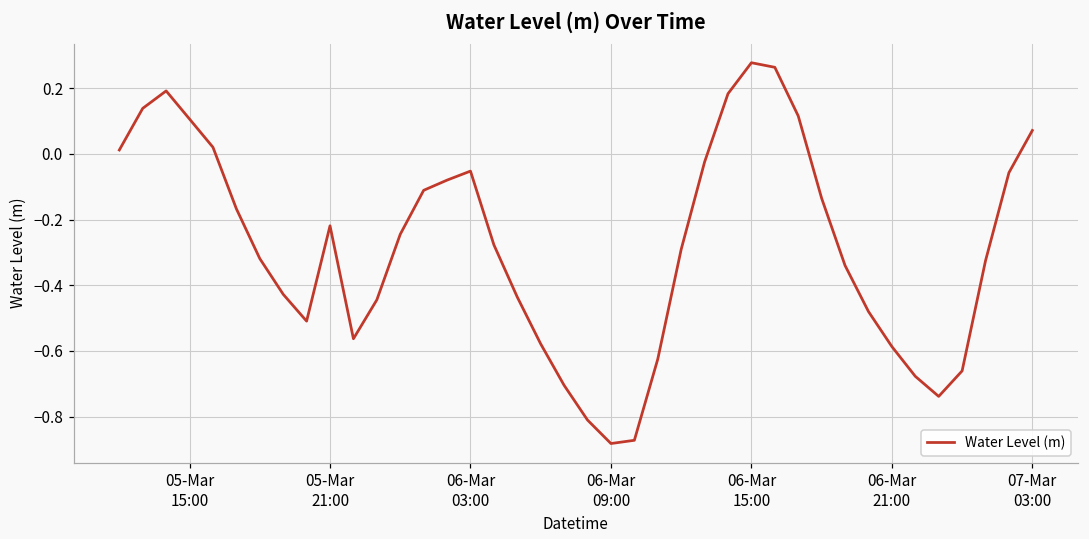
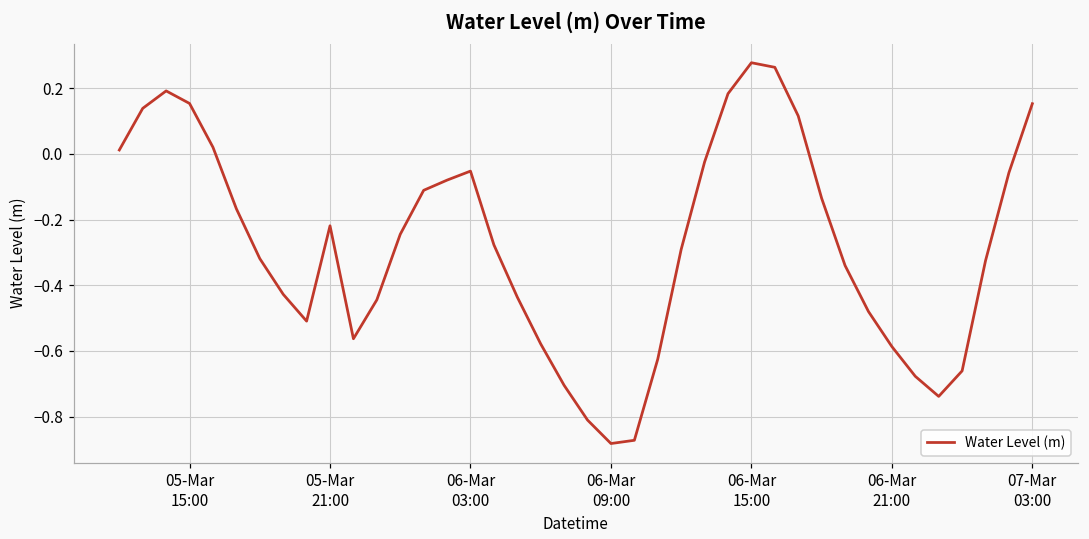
  {
-   "05-Mar 15:00": 0.11,
+   "05-Mar 15:00": 0.15,
    "05-Mar 21:00": -0.22,
    "06-Mar 03:00": -0.05,
    "06-Mar 09:00": -0.88,
    "06-Mar 15:00": 0.28,
    "06-Mar 21:00": -0.59,
-   "07-Mar 03:00": 0.07
+   "07-Mar 03:00": 0.15
  }
